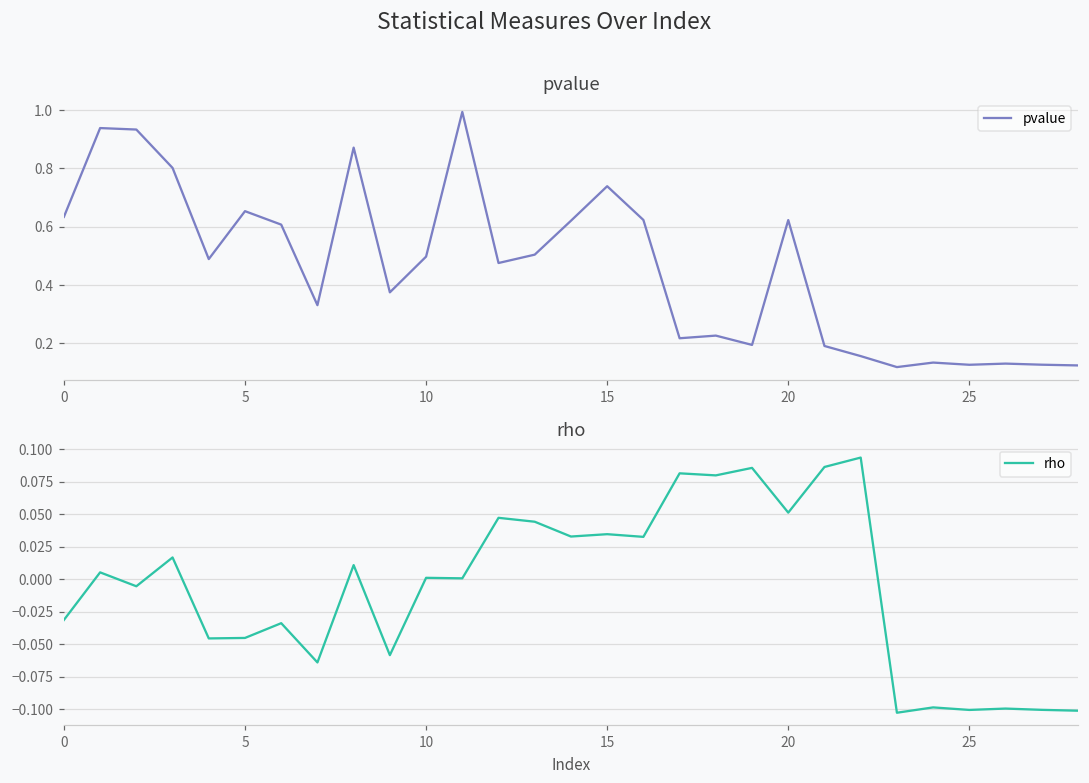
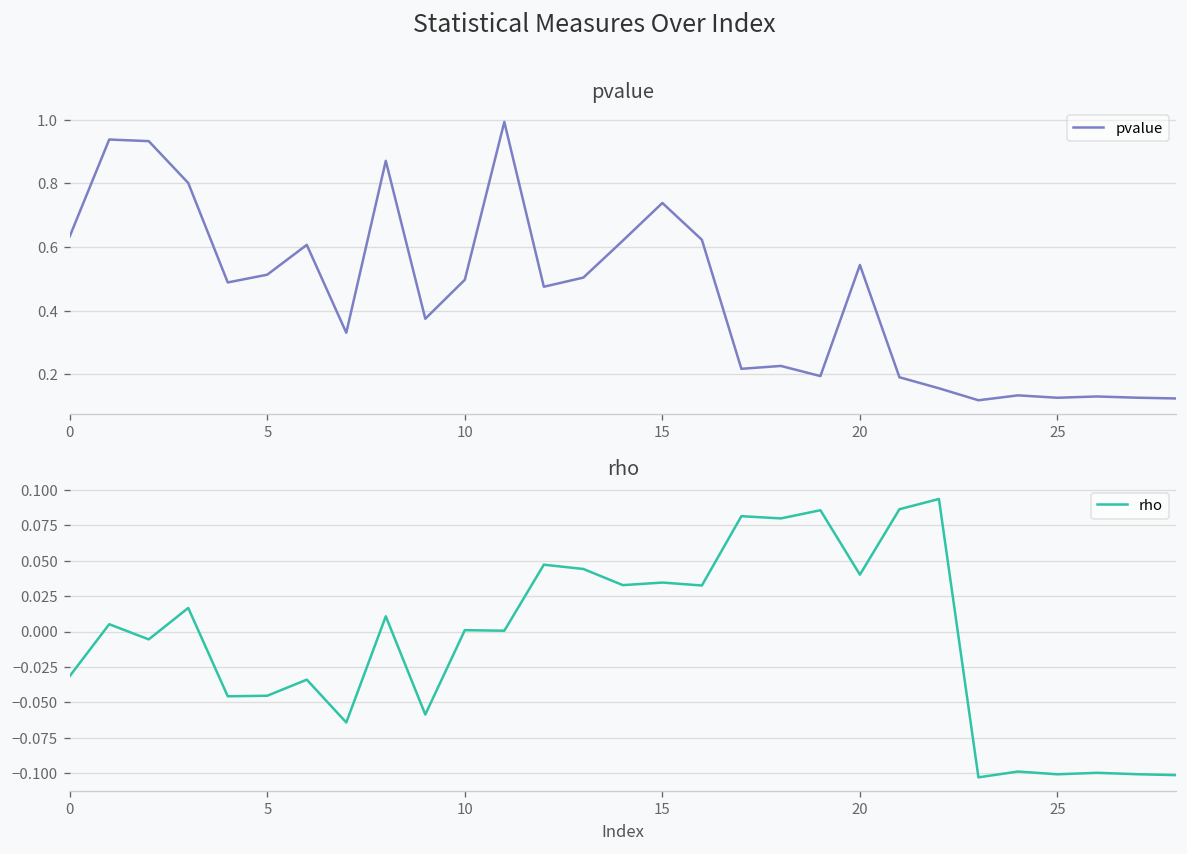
  {
    "pvalue": {
      "0": 0.63,
-     "5": 0.65,
+     "5": 0.51,
      "10": 0.50,
      "15": 0.74,
-     "20": 0.62,
+     "20": 0.54,
      "25": 0.13
    },
    "rho": {
      "0": -0.031,
      "5": -0.045,
      "10": 0.001,
      "15": 0.035,
-     "20": 0.051,
+     "20": 0.040,
      "25": -0.101
    }
  }
